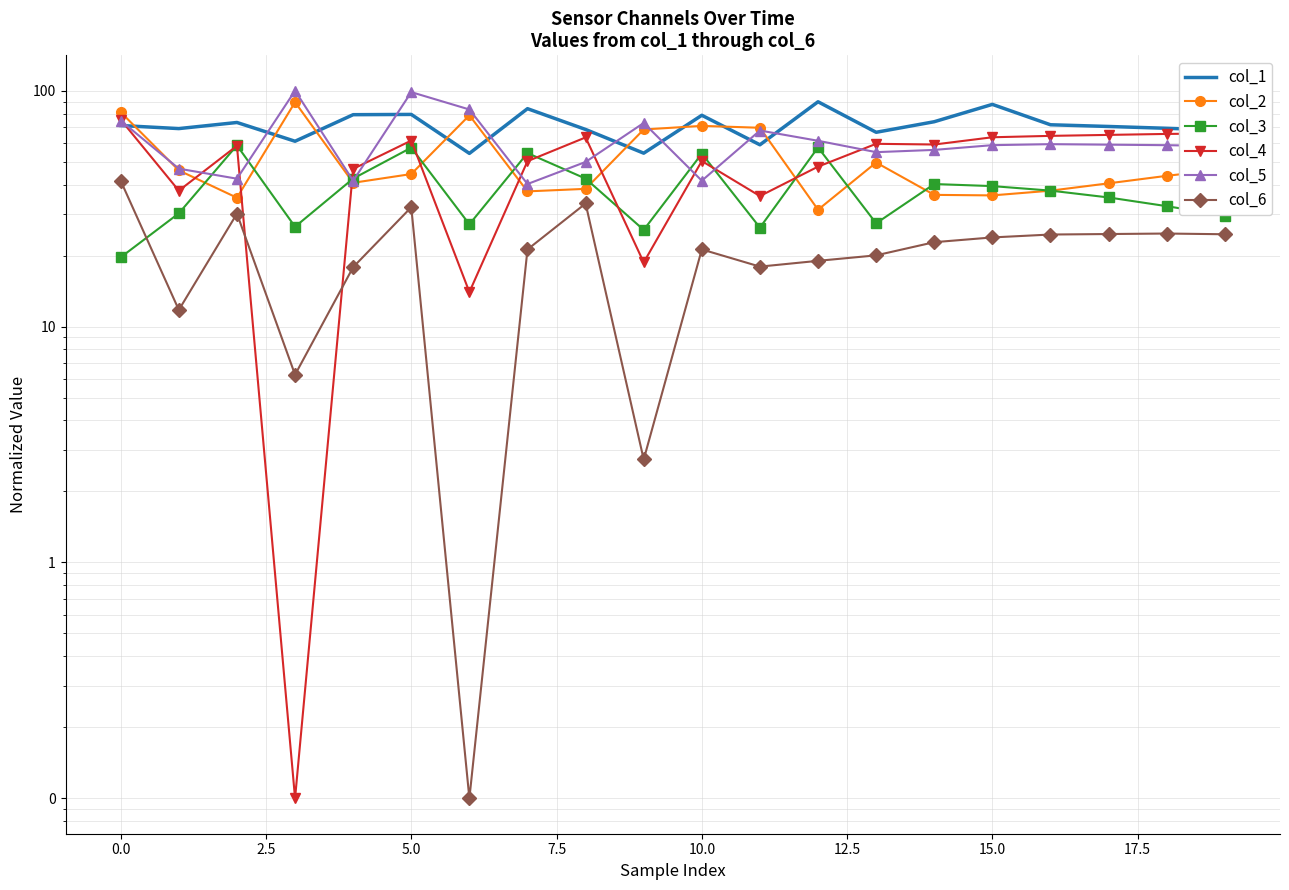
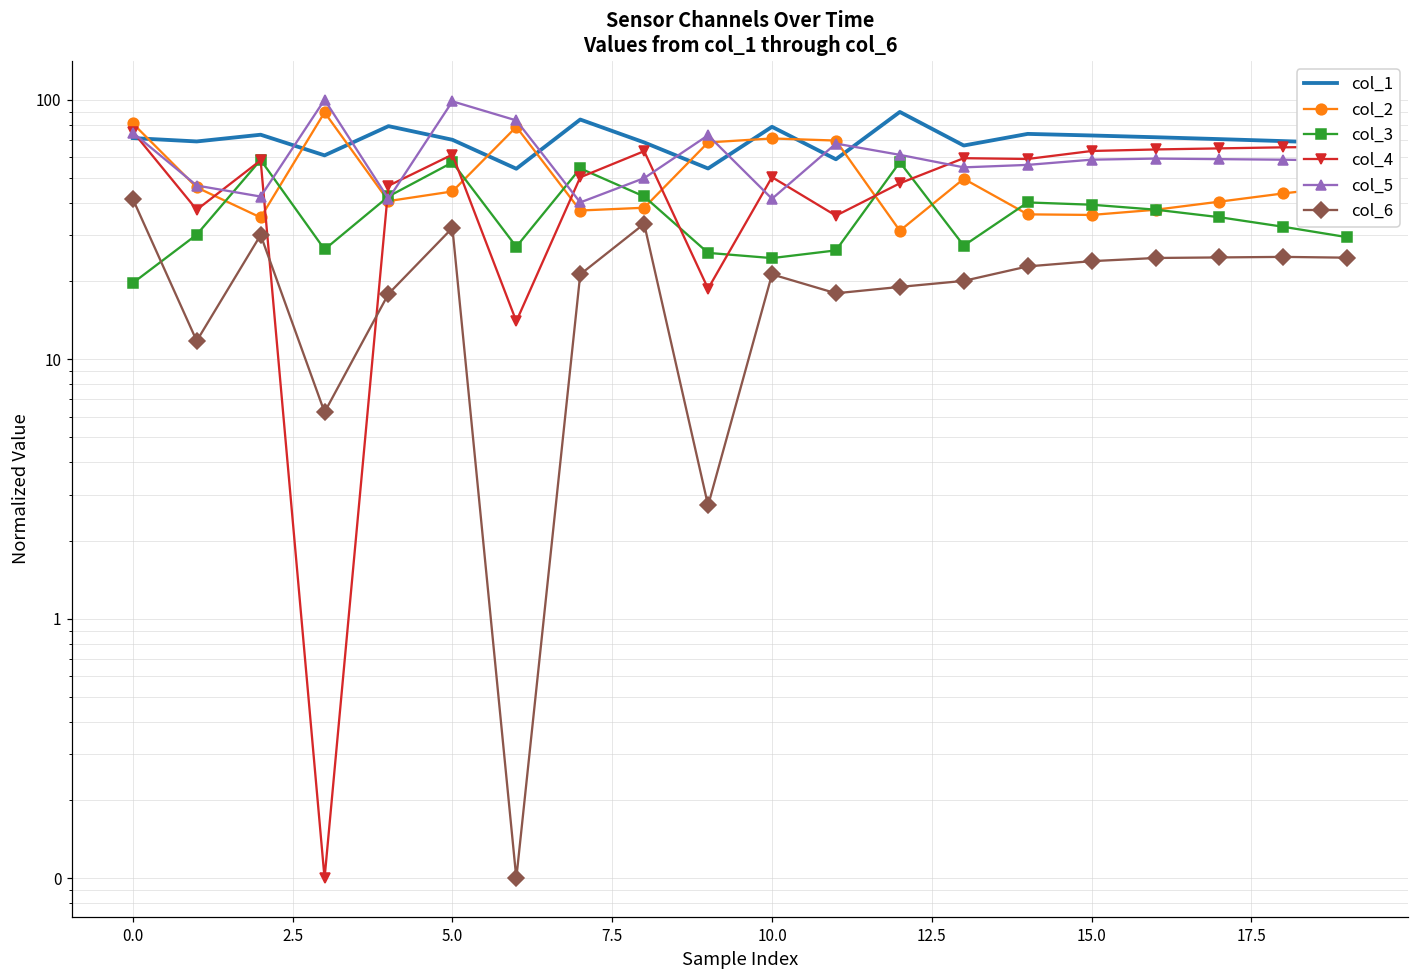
  {
    "col_1": {
      "0.0": 71,
-     "5.0": 79,
+     "5.0": 70,
      "10.0": 79,
-     "15.0": 88
+     "15.0": 73
    },
    "col_2": {
      "0.0": 81,
      "5.0": 44,
      "10.0": 71,
      "15.0": 36
    },
    "col_3": {
      "0.0": 20,
      "5.0": 57,
-     "10.0": 54,
+     "10.0": 25,
      "15.0": 39
    },
    "col_4": {
      "5.0": 61,
      "10.0": 50,
      "15.0": 63
    },
    "col_5": {
      "5.0": 99,
      "10.0": 42,
      "15.0": 59
    },
    "col_6": {
      "0.0": 41,
      "5.0": 32,
      "10.0": 21,
      "15.0": 24
    }
  }
